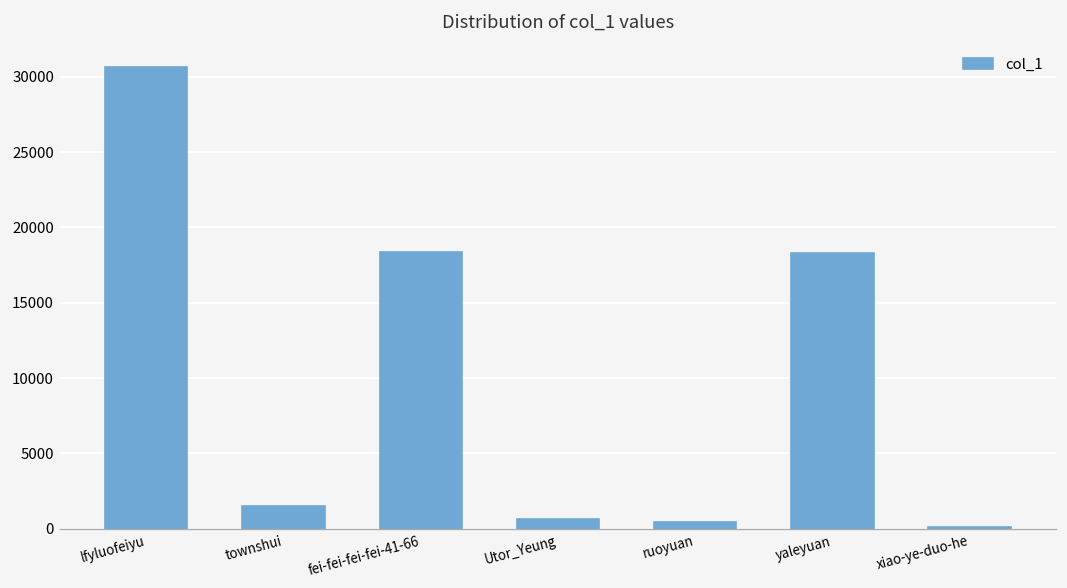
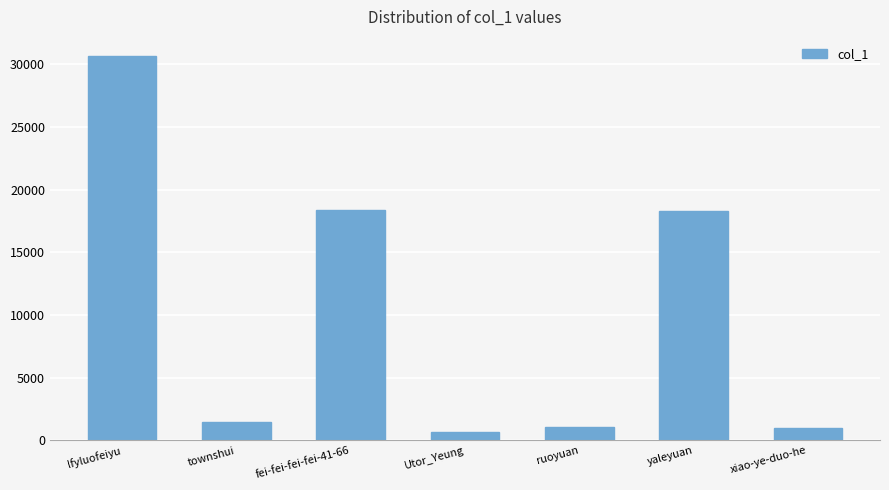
  {
    "lfyluofeiyu": 30600,
    "townshui": 1500,
    "fei-fei-fei-fei-41-66": 18400,
    "Utor_Yeung": 600,
-   "ruoyuan": 400,
+   "ruoyuan": 1100,
    "yaleyuan": 18300,
-   "xiao-ye-duo-he": 100
+   "xiao-ye-duo-he": 1000
  }
